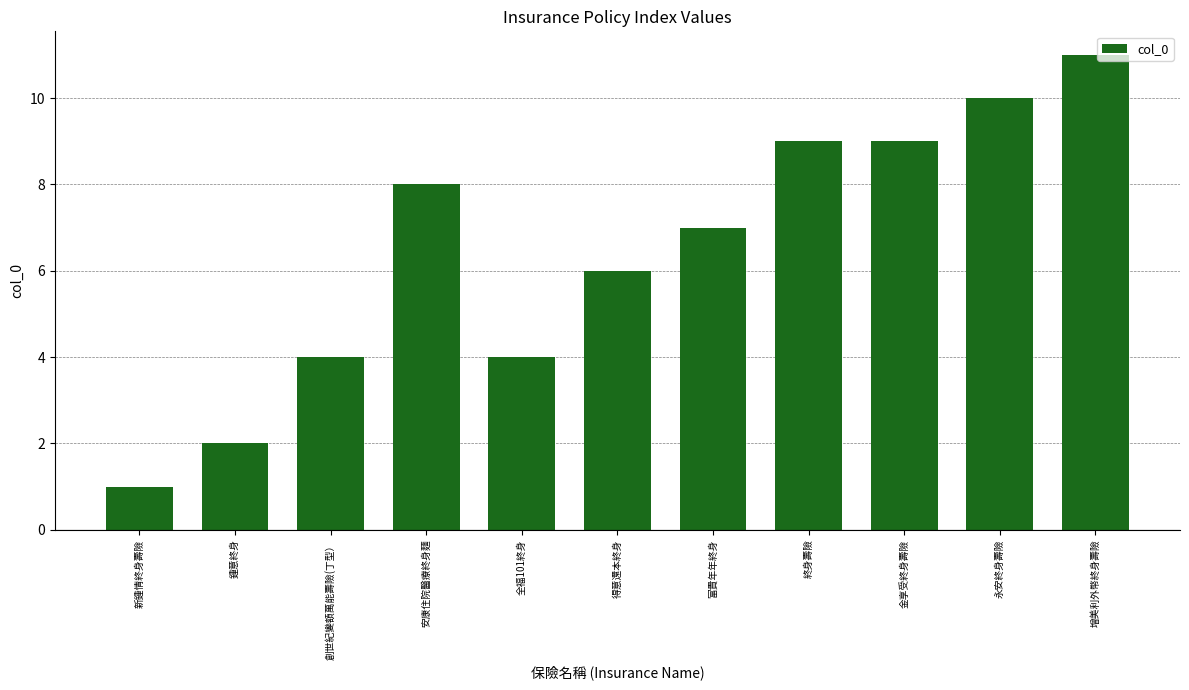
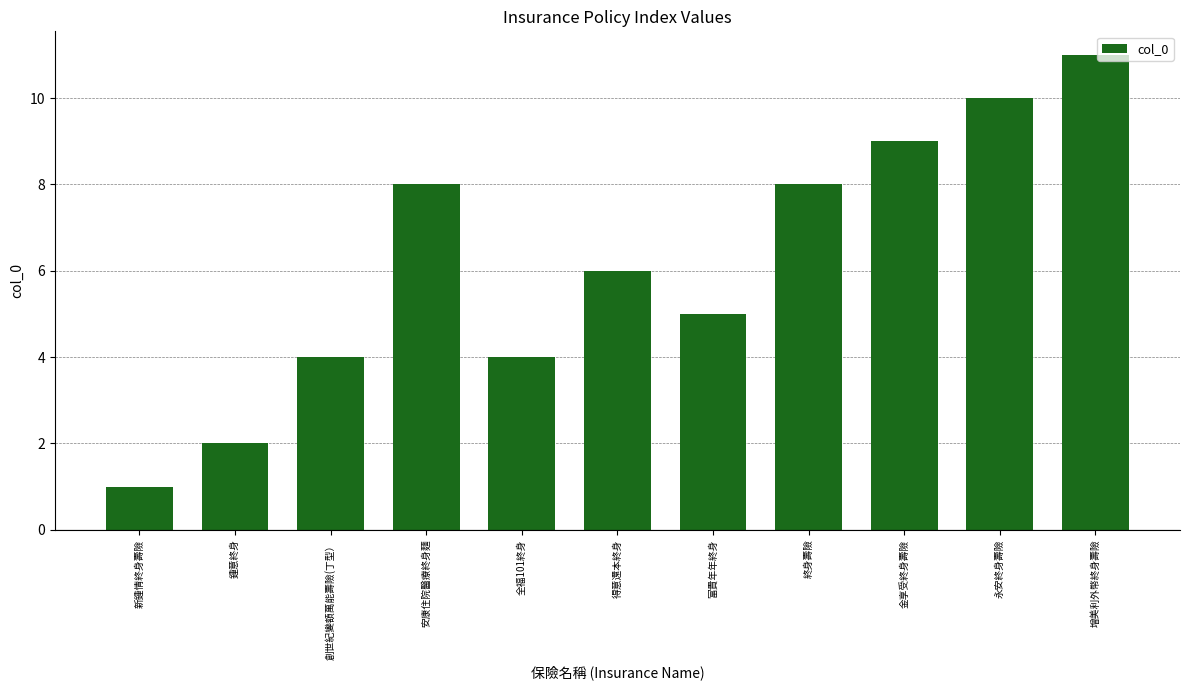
  {
    "新鍾情終身壽險": 1.0,
    "鍾意終身": 2.0,
    "創世紀變額萬能壽險(丁型）": 4.0,
    "安康住院醫療終身麵": 8.0,
    "全福101終身": 4.0,
    "得意還本終身": 6.0,
-   "富貴年年終身": 7.0,
-   "終身壽險": 9.0,
+   "富貴年年終身": 5.0,
+   "終身壽險": 8.0,
    "金享受終身壽險": 9.0,
    "永安終身壽險": 10.0,
    "增美利外幣終身壽險": 11.0
  }
